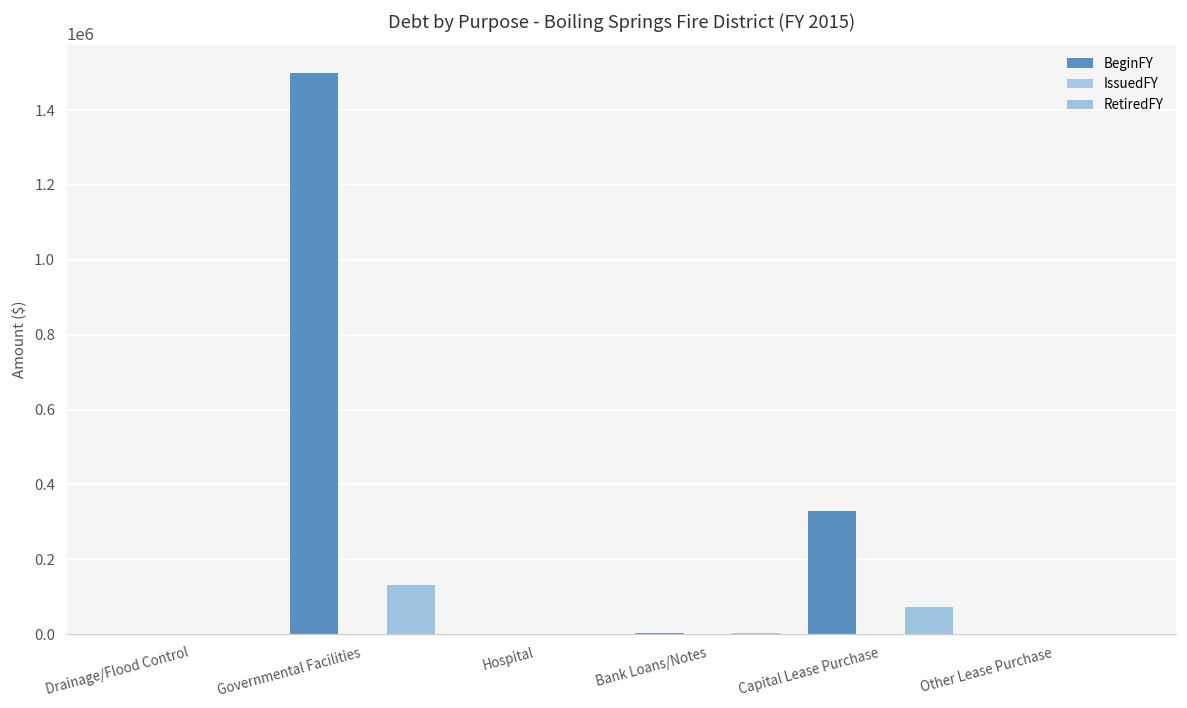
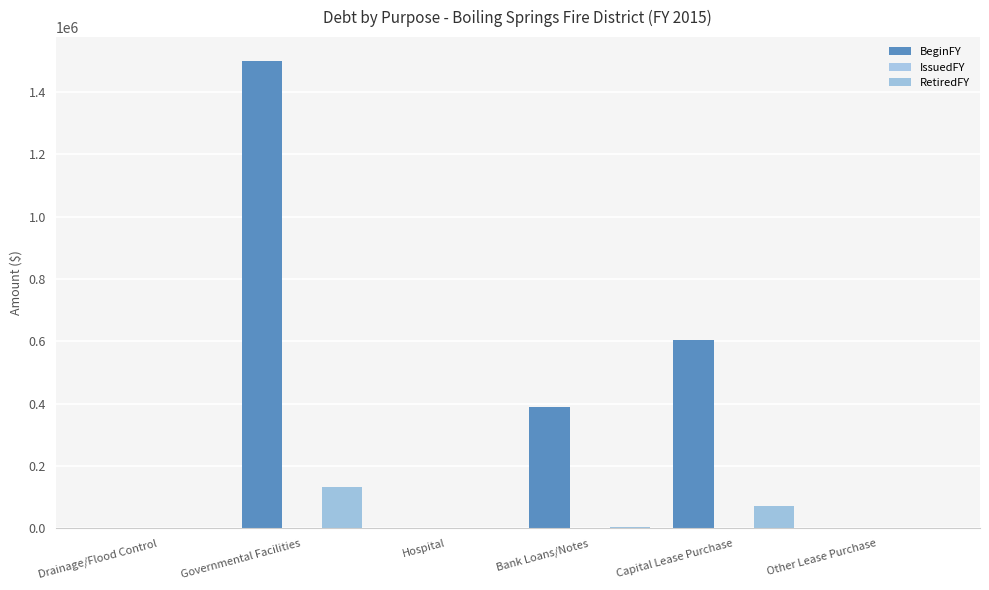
  {
    "BeginFY": {
      "Drainage/Flood Control": 0,
      "Governmental Facilities": 1500000,
      "Hospital": 0,
-     "Bank Loans/Notes": 0,
-     "Capital Lease Purchase": 330000,
+     "Bank Loans/Notes": 390000,
+     "Capital Lease Purchase": 610000,
      "Other Lease Purchase": 0
    }
  }
